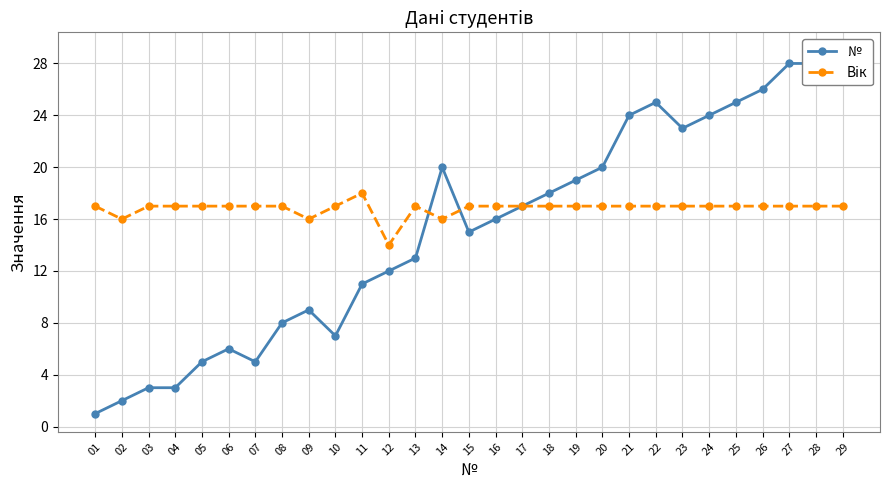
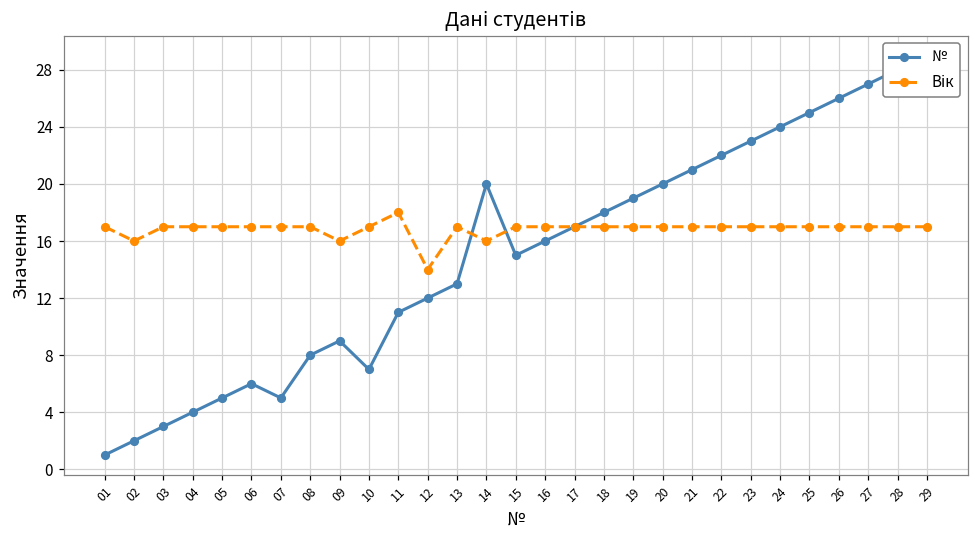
  {
    "№": {
      "01": 1,
      "02": 2,
      "03": 3,
-     "04": 3,
+     "04": 4,
      "05": 5,
      "06": 6,
      "07": 5,
      "08": 8,
      "09": 9,
      "10": 7,
      "11": 11,
      "12": 12,
      "13": 13,
      "14": 20,
      "15": 15,
      "16": 16,
      "18": 18,
      "19": 19,
      "20": 20,
-     "21": 24,
-     "22": 25,
+     "21": 21,
+     "22": 22,
      "23": 23,
      "24": 24,
      "25": 25,
      "26": 26,
-     "27": 28
+     "27": 27
    },
    "Вік": {
      "01": 17,
      "02": 16,
      "03": 17,
      "04": 17,
      "05": 17,
      "06": 17,
      "07": 17,
      "08": 17,
      "09": 16,
      "10": 17,
      "11": 18,
      "12": 14,
      "13": 17,
      "14": 16,
      "15": 17,
      "16": 17,
      "18": 17,
      "19": 17,
      "20": 17,
      "21": 17,
      "22": 17,
      "23": 17,
      "24": 17,
      "25": 17,
      "26": 17,
      "27": 17,
      "28": 17,
      "29": 17
    }
  }
